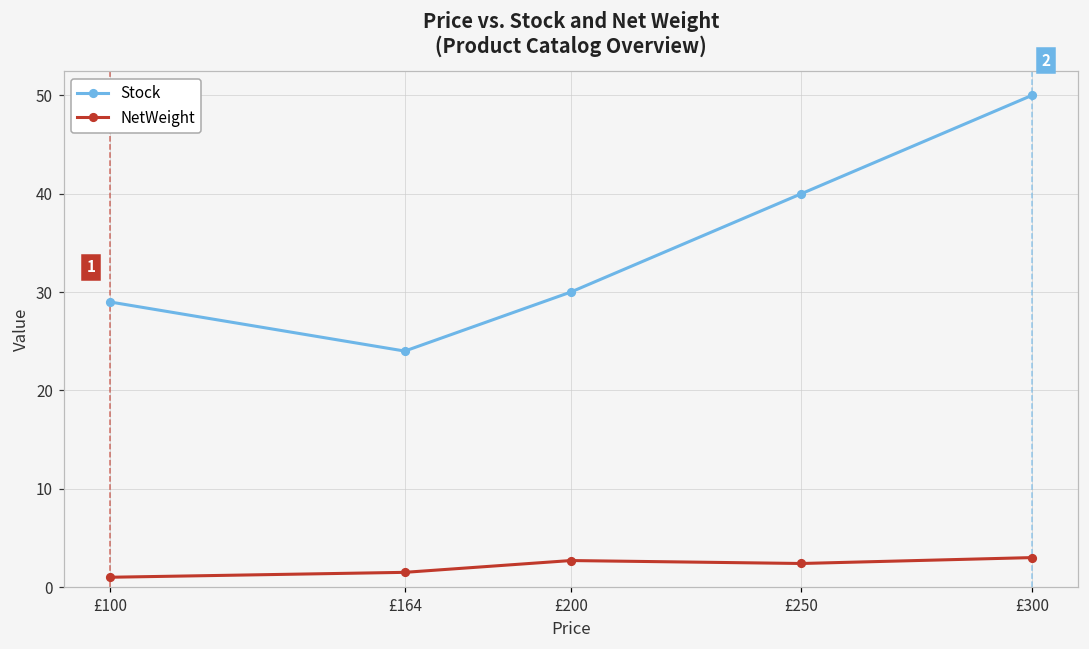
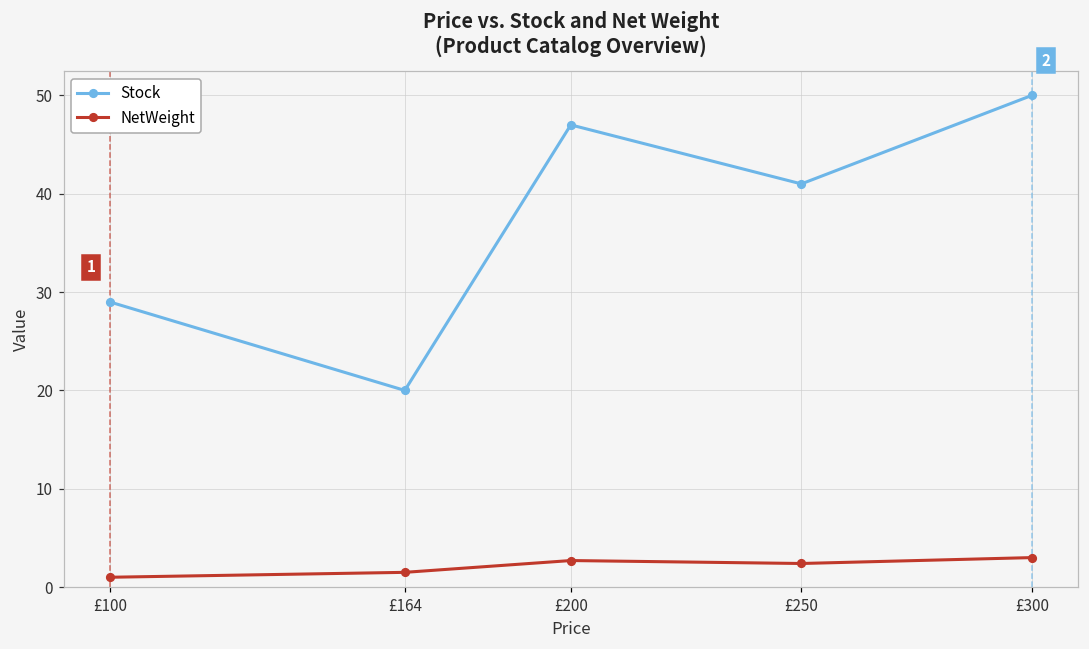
  {
    "Stock": {
      "£100": 29,
-     "£164": 24,
-     "£200": 30,
-     "£250": 40,
+     "£164": 20,
+     "£200": 47,
+     "£250": 41,
      "£300": 50
    },
    "NetWeight": {
      "£100": 1,
      "£164": 2,
      "£200": 3,
      "£250": 2,
      "£300": 3
    }
  }
